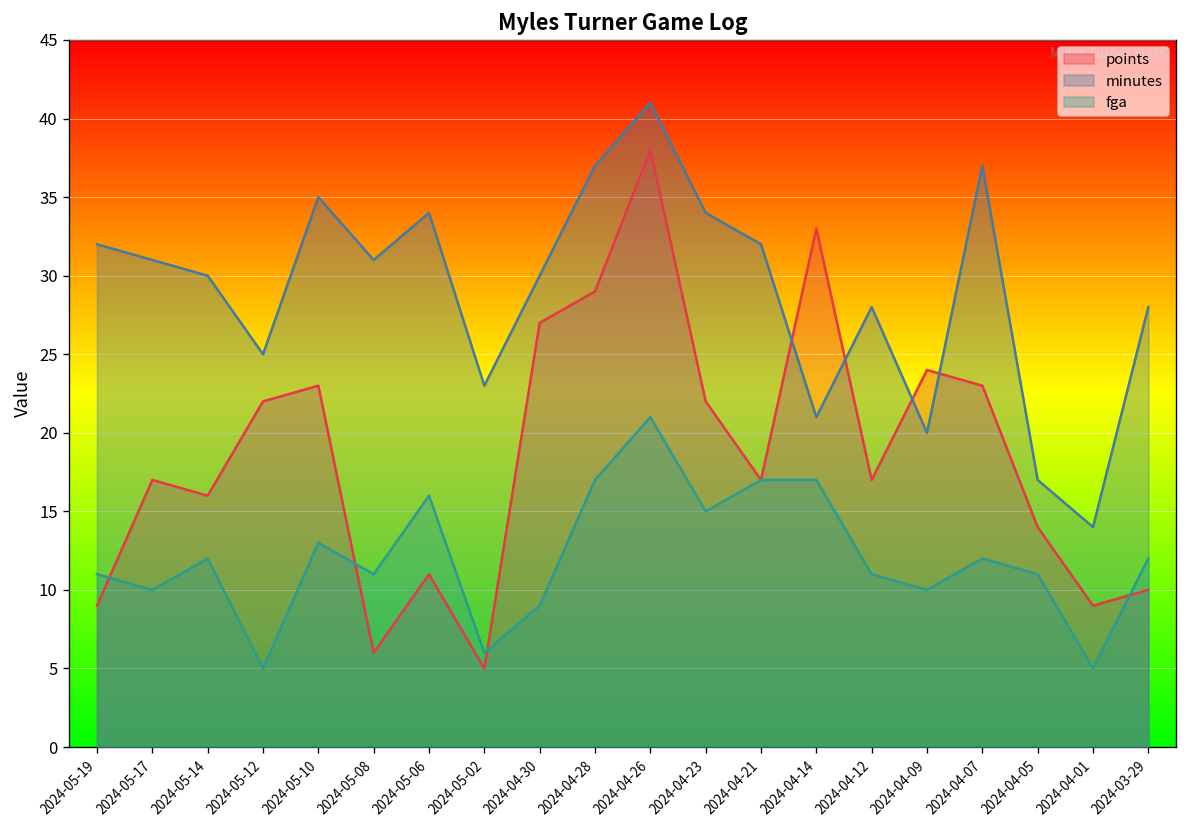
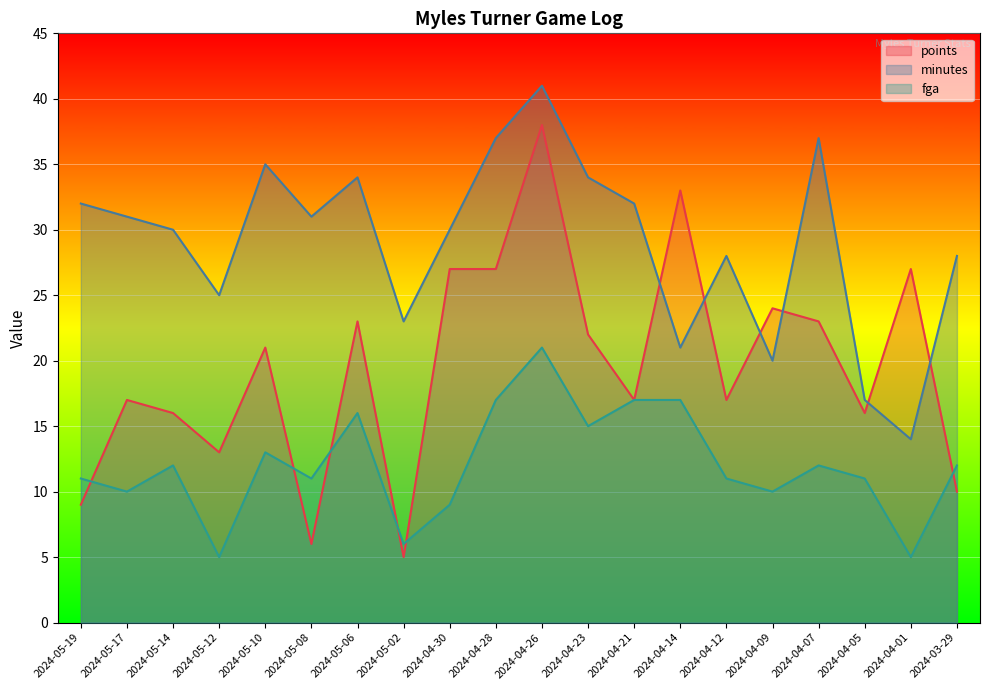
  {
    "points": {
      "2024-05-19": 9,
      "2024-05-17": 17,
      "2024-05-14": 16,
-     "2024-05-12": 22,
-     "2024-05-10": 23,
+     "2024-05-12": 13,
+     "2024-05-10": 21,
      "2024-05-08": 6,
-     "2024-05-06": 11,
+     "2024-05-06": 23,
      "2024-05-02": 5,
      "2024-04-30": 27,
-     "2024-04-28": 29,
+     "2024-04-28": 27,
      "2024-04-26": 38,
      "2024-04-23": 22,
      "2024-04-14": 33,
      "2024-04-12": 17,
      "2024-04-09": 24,
      "2024-04-07": 23,
-     "2024-04-05": 14,
-     "2024-04-01": 9,
+     "2024-04-05": 16,
+     "2024-04-01": 27,
      "2024-03-29": 10
    }
  }
